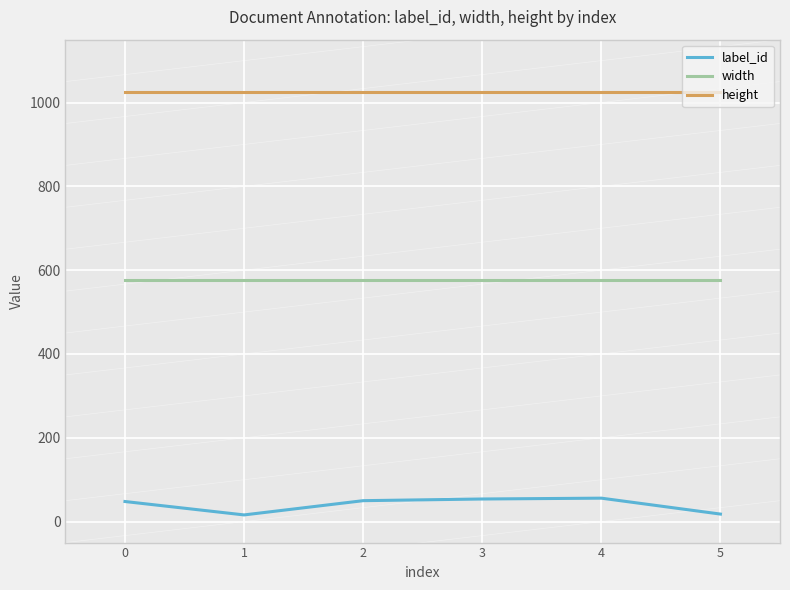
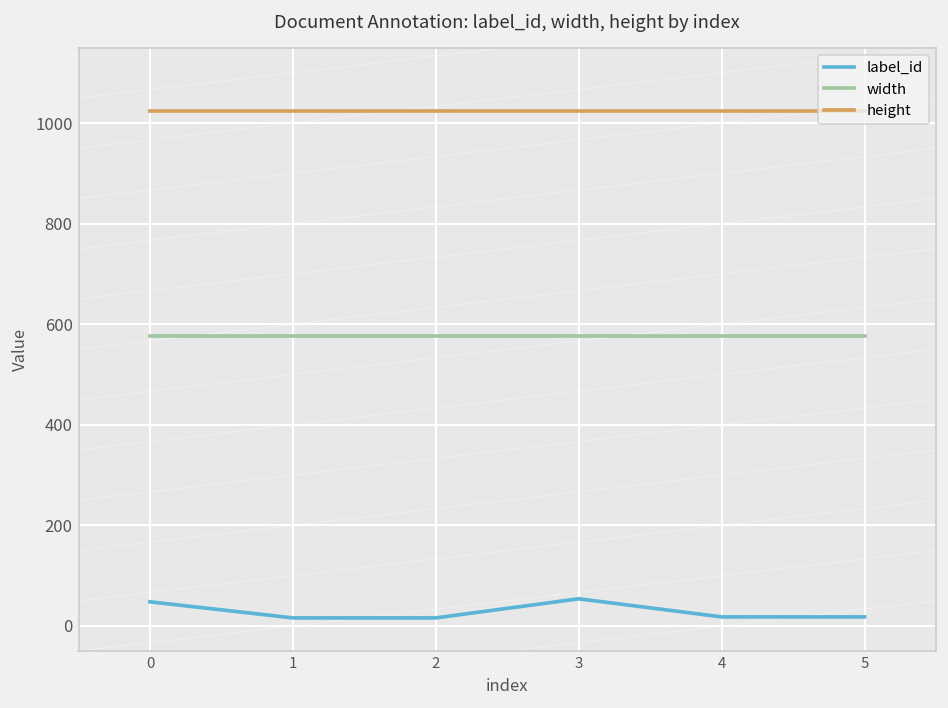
  {
    "label_id": {
      "0": 50,
      "1": 20,
-     "2": 50,
+     "2": 20,
      "3": 50,
-     "4": 60,
+     "4": 20,
      "5": 20
    },
    "width": {
      "0": 580,
      "1": 580,
      "2": 580,
      "3": 580,
      "4": 580,
      "5": 580
    },
    "height": {
      "0": 1020,
      "1": 1020,
      "2": 1020,
      "3": 1020,
      "4": 1020
    }
  }
